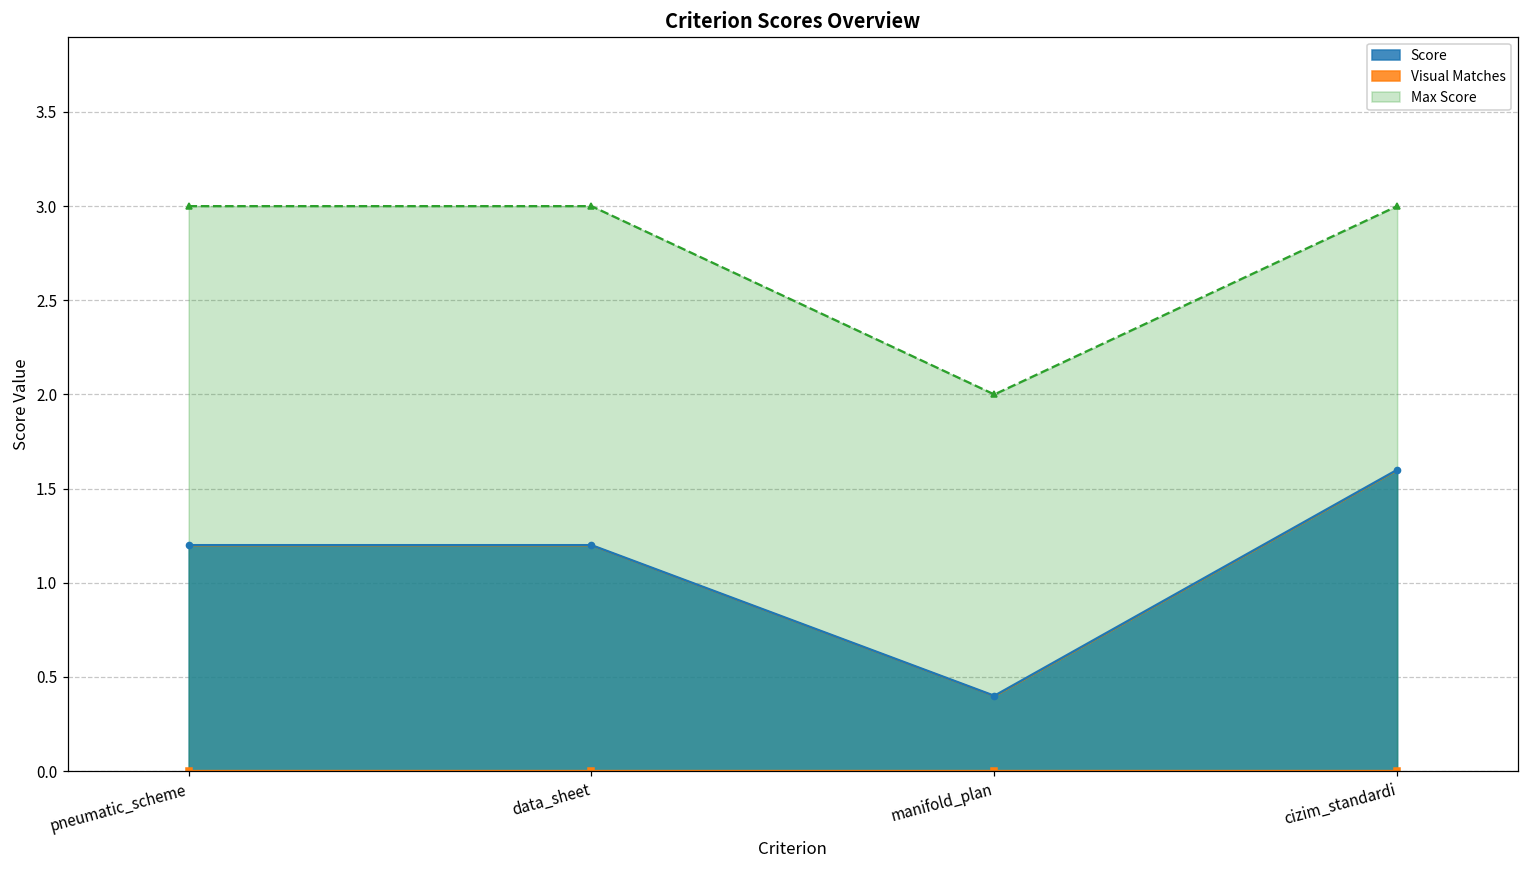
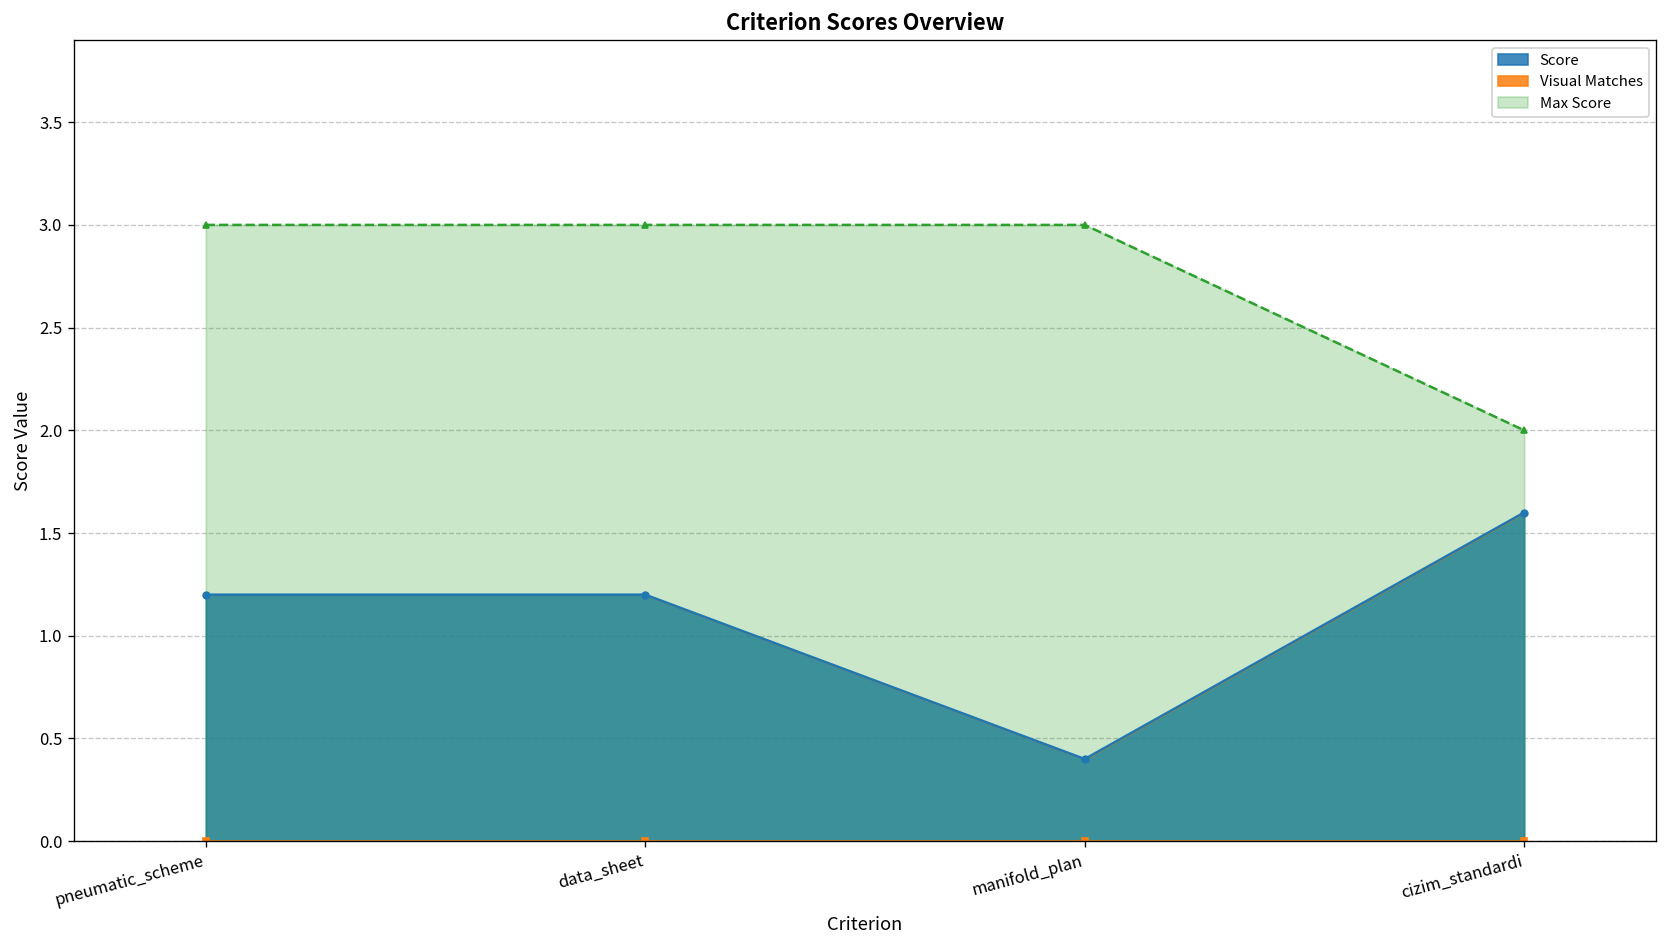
  {
    "Max Score": {
      "pneumatic_scheme": 3,
      "data_sheet": 3,
-     "manifold_plan": 2,
-     "cizim_standardi": 3
+     "manifold_plan": 3,
+     "cizim_standardi": 2
    }
  }
